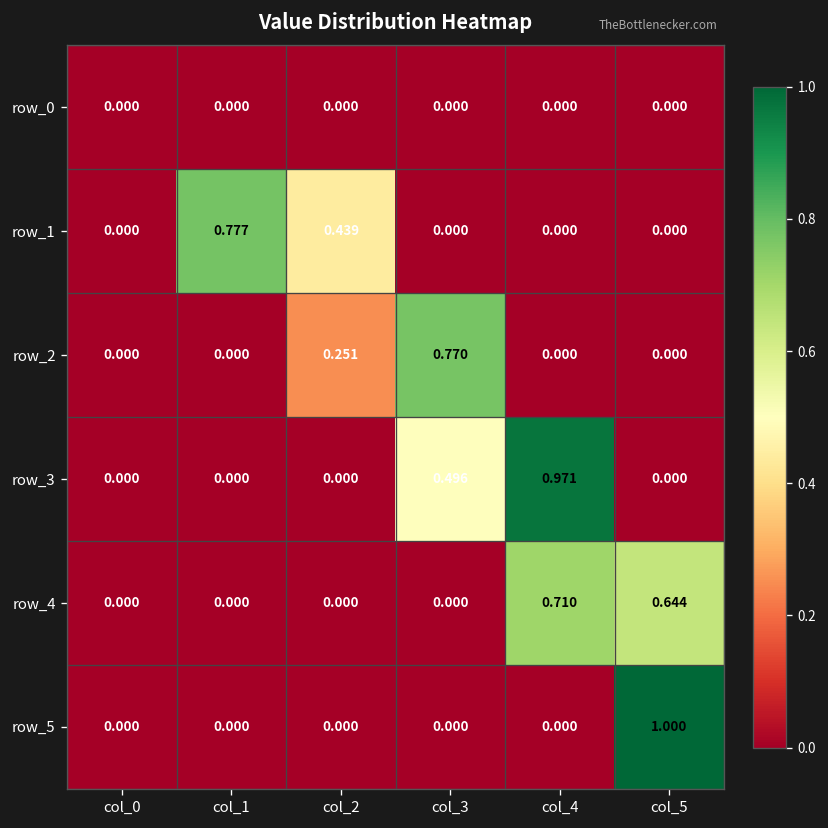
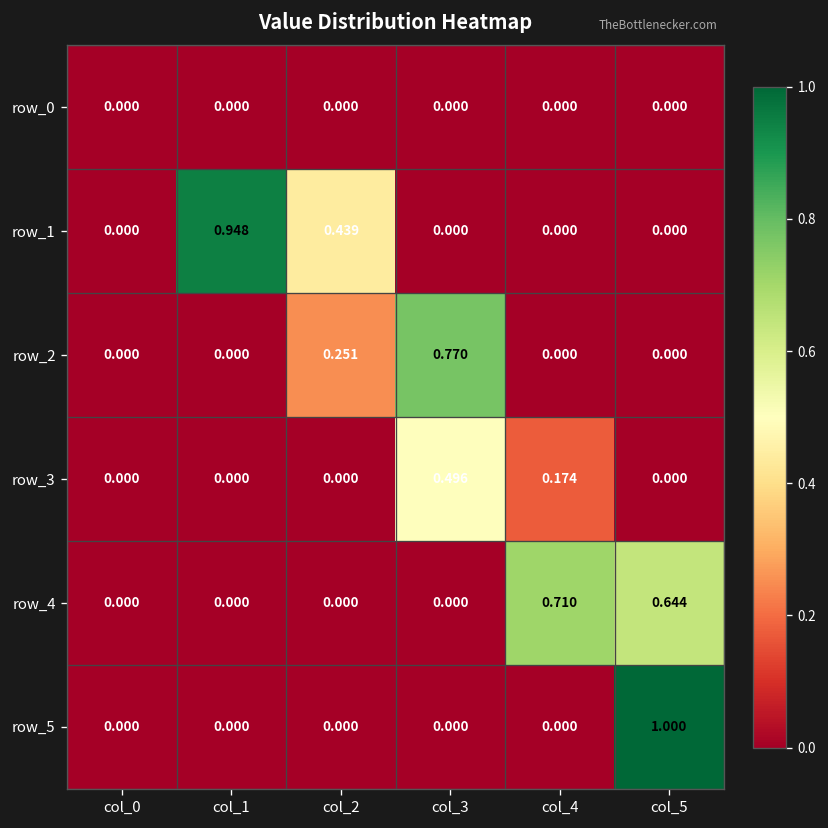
  {
    "row_0": {
      "col_0": 0.000,
      "col_1": 0.000,
      "col_2": 0.000,
      "col_3": 0.000,
      "col_4": 0.000,
      "col_5": 0.000
    },
    "row_1": {
      "col_0": 0.000,
-     "col_1": 0.777,
+     "col_1": 0.948,
      "col_2": 0.439,
      "col_3": 0.000,
      "col_4": 0.000,
      "col_5": 0.000
    },
    "row_2": {
      "col_0": 0.000,
      "col_1": 0.000,
      "col_2": 0.251,
      "col_3": 0.770,
      "col_4": 0.000,
      "col_5": 0.000
    },
    "row_3": {
      "col_0": 0.000,
      "col_1": 0.000,
      "col_2": 0.000,
      "col_3": 0.496,
-     "col_4": 0.971,
+     "col_4": 0.174,
      "col_5": 0.000
    },
    "row_4": {
      "col_0": 0.000,
      "col_1": 0.000,
      "col_2": 0.000,
      "col_3": 0.000,
      "col_4": 0.710,
      "col_5": 0.644
    },
    "row_5": {
      "col_0": 0.000,
      "col_1": 0.000,
      "col_2": 0.000,
      "col_3": 0.000,
      "col_4": 0.000,
      "col_5": 1.000
    }
  }
